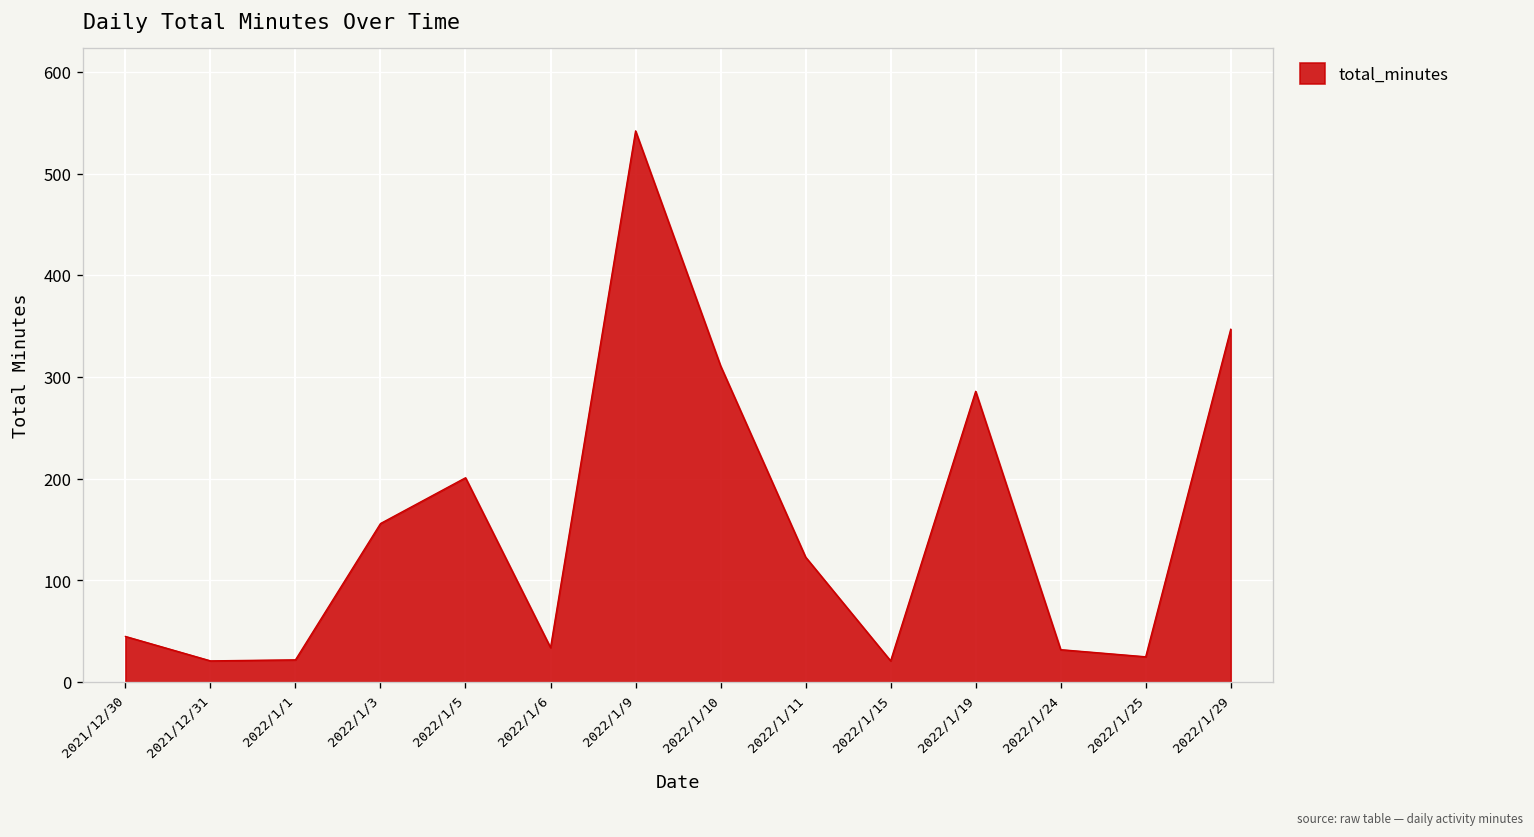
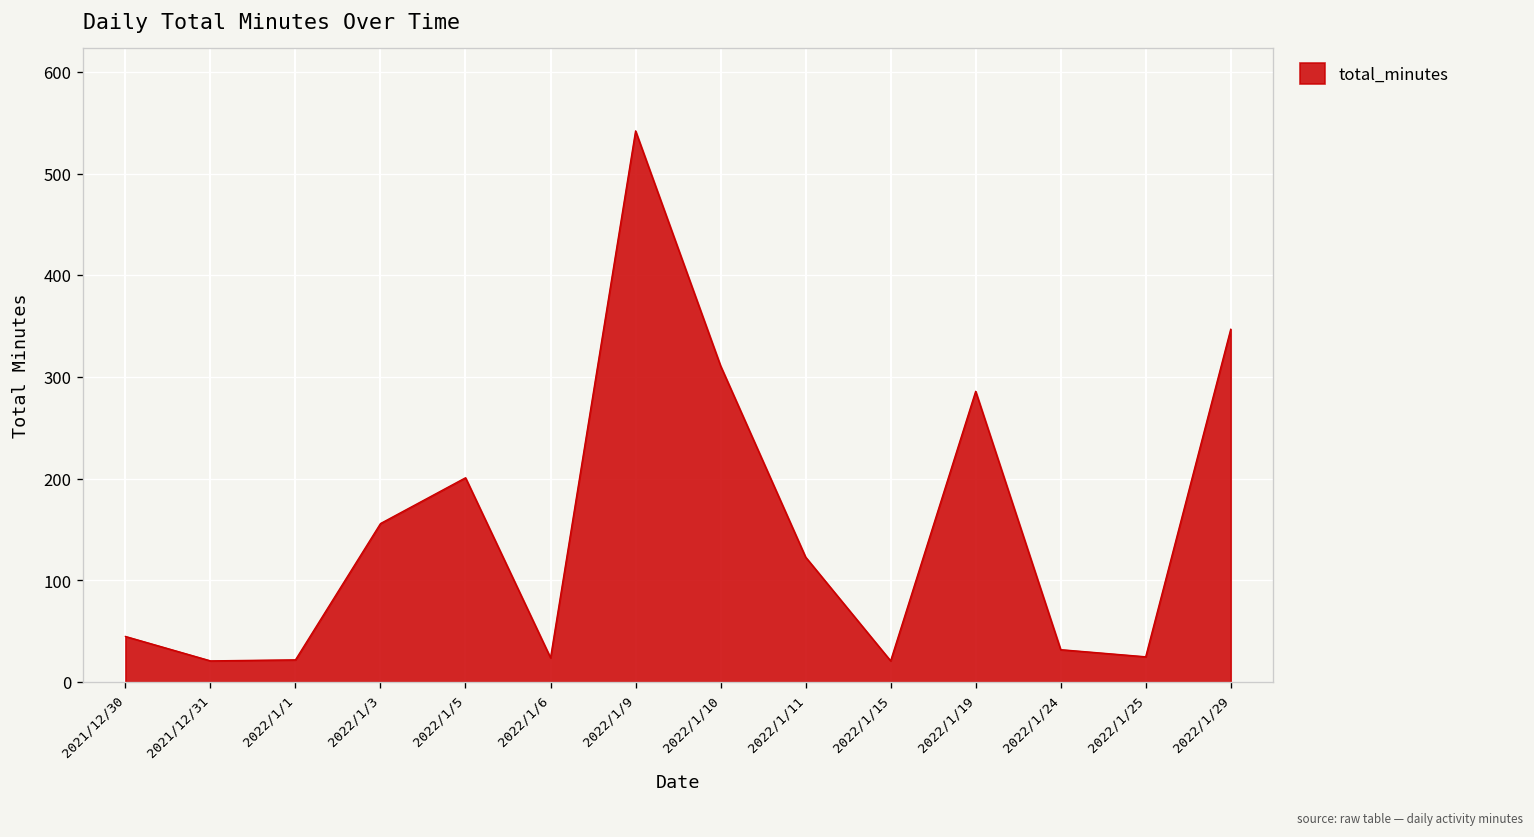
  {
    "2021/12/30": 50,
    "2021/12/31": 20,
    "2022/1/1": 20,
    "2022/1/3": 160,
    "2022/1/5": 200,
-   "2022/1/6": 30,
+   "2022/1/6": 20,
    "2022/1/9": 540,
    "2022/1/10": 310,
    "2022/1/11": 120,
    "2022/1/15": 20,
    "2022/1/19": 290,
    "2022/1/24": 30,
    "2022/1/25": 30,
    "2022/1/29": 350
  }
